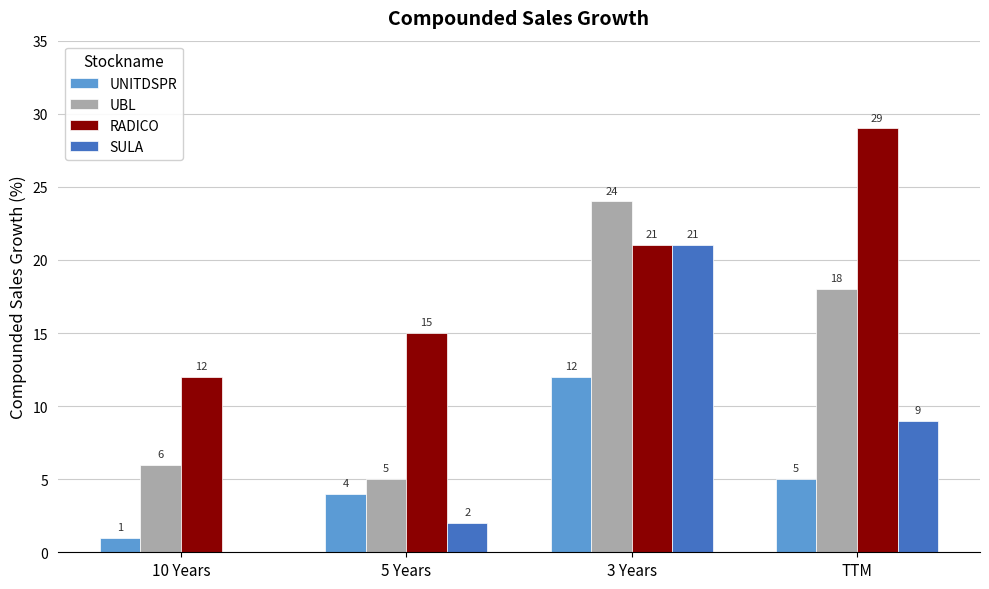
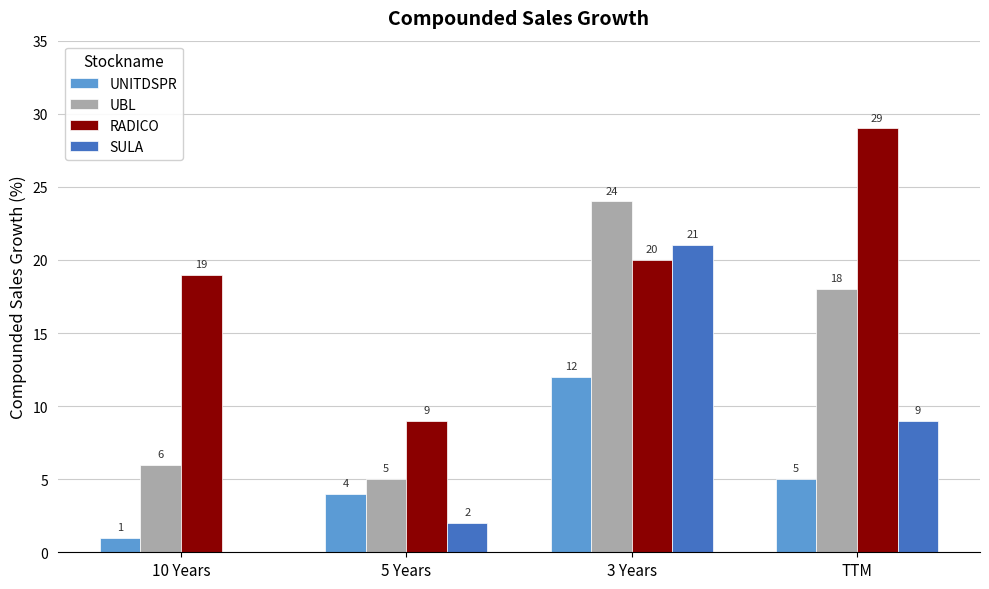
  {
    "UBL": {
      "10 Years": 6,
      "5 Years": 5,
      "3 Years": 24,
      "TTM": 18
    },
    "RADICO": {
-     "10 Years": 12,
-     "5 Years": 15,
-     "3 Years": 21,
+     "10 Years": 19,
+     "5 Years": 9,
+     "3 Years": 20,
      "TTM": 29
    }
  }
